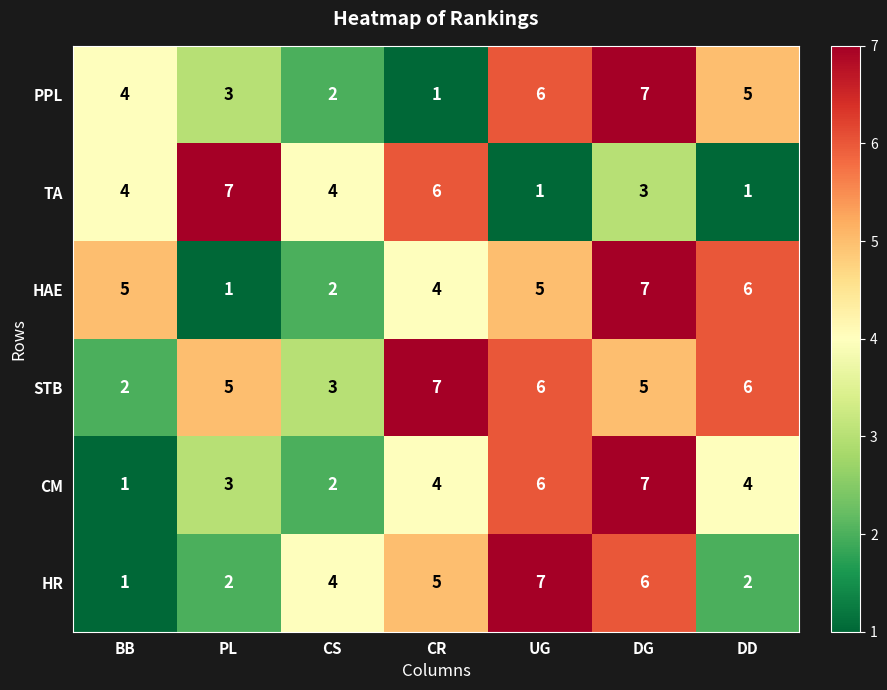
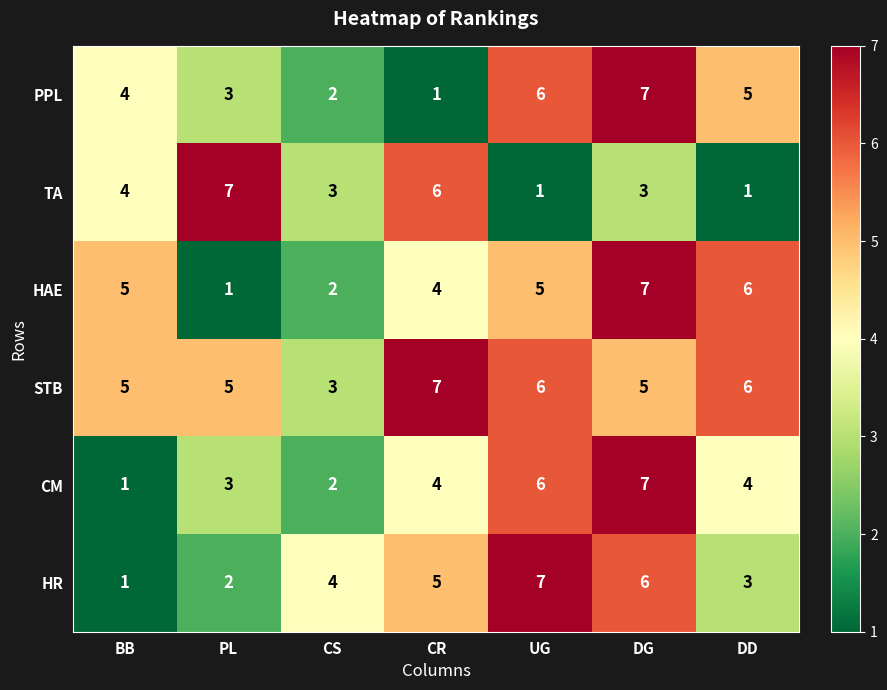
  {
    "PPL": {
      "BB": 4,
      "PL": 3,
      "CS": 2,
      "CR": 1,
      "UG": 6,
      "DG": 7,
      "DD": 5
    },
    "TA": {
      "BB": 4,
      "PL": 7,
-     "CS": 4,
+     "CS": 3,
      "CR": 6,
      "UG": 1,
      "DG": 3,
      "DD": 1
    },
    "HAE": {
      "BB": 5,
      "PL": 1,
      "CS": 2,
      "CR": 4,
      "UG": 5,
      "DG": 7,
      "DD": 6
    },
    "STB": {
-     "BB": 2,
+     "BB": 5,
      "PL": 5,
      "CS": 3,
      "CR": 7,
      "UG": 6,
      "DG": 5,
      "DD": 6
    },
    "CM": {
      "BB": 1,
      "PL": 3,
      "CS": 2,
      "CR": 4,
      "UG": 6,
      "DG": 7,
      "DD": 4
    },
    "HR": {
      "BB": 1,
      "PL": 2,
      "CS": 4,
      "CR": 5,
      "UG": 7,
      "DG": 6,
-     "DD": 2
+     "DD": 3
    }
  }
